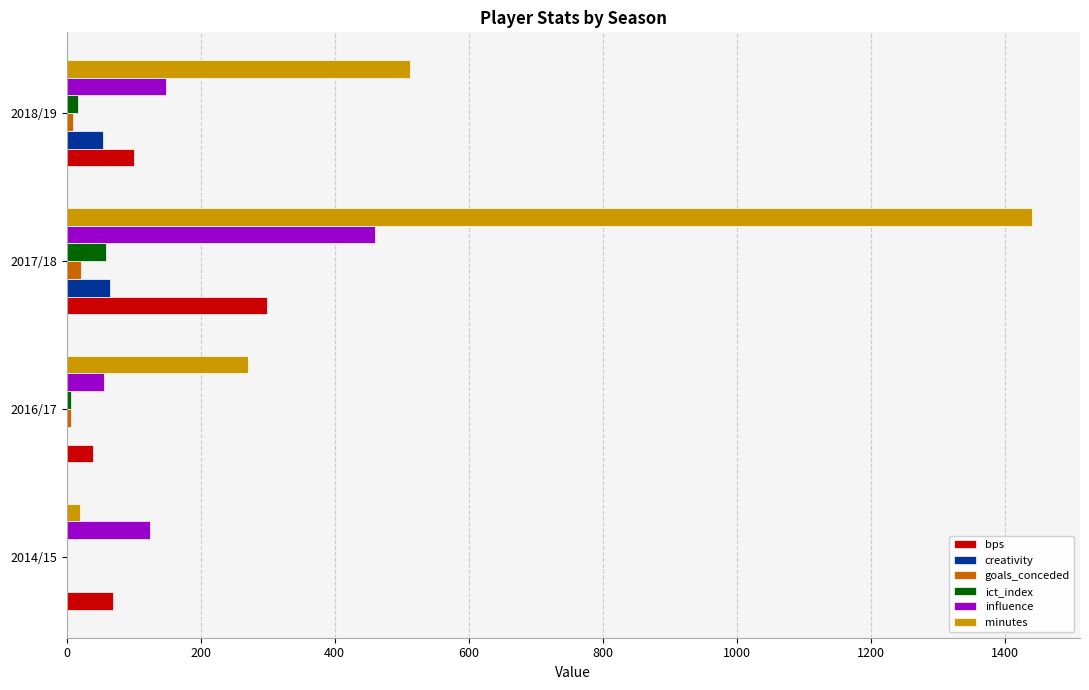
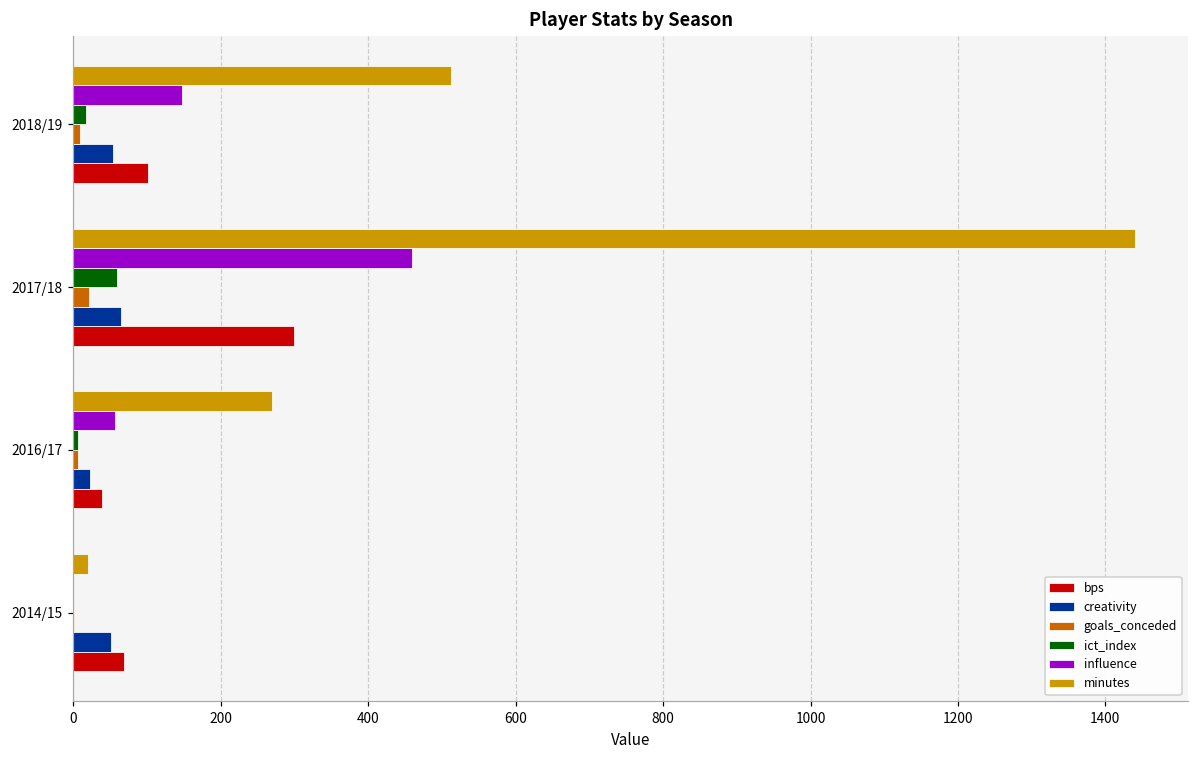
  {
    "bps": {
      "2018/19": 100,
      "2017/18": 300,
      "2016/17": 40,
      "2014/15": 70
    },
    "creativity": {
      "2018/19": 50,
      "2017/18": 60,
-     "2016/17": 0,
-     "2014/15": 0
+     "2016/17": 20,
+     "2014/15": 50
    },
    "ict_index": {
      "2018/19": 20,
      "2017/18": 60,
      "2016/17": 10,
      "2014/15": 0
    },
    "influence": {
      "2018/19": 150,
      "2017/18": 460,
      "2016/17": 60,
-     "2014/15": 120
+     "2014/15": 0
    }
  }
